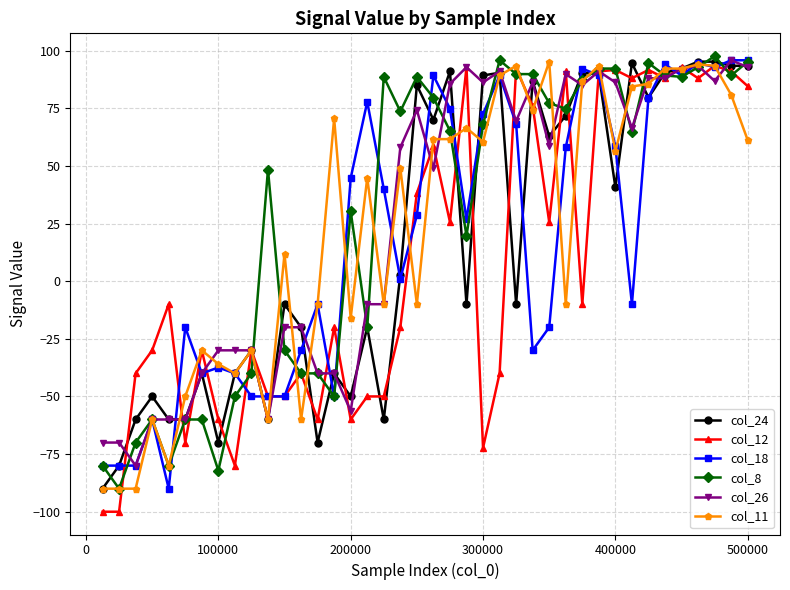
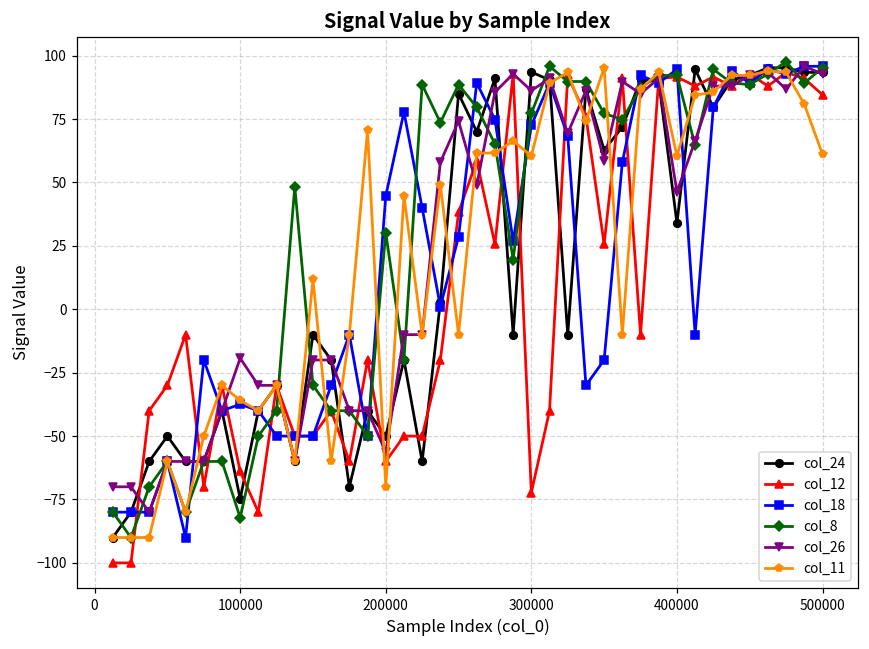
  {
    "col_24": {
-     "100000": -70,
+     "100000": -75,
      "200000": -50,
-     "300000": 89,
-     "400000": 41
+     "300000": 94,
+     "400000": 34
    },
    "col_12": {
-     "100000": -60,
+     "100000": -64,
      "200000": -60,
      "300000": -72,
      "500000": 85
    },
    "col_18": {
      "100000": -37,
      "200000": 45,
      "300000": 73,
-     "400000": 58
+     "400000": 95
    },
    "col_8": {
      "100000": -82,
      "200000": 30,
-     "300000": 68
+     "300000": 77
    },
    "col_26": {
-     "100000": -30,
+     "100000": -19,
      "200000": -56,
      "300000": 86,
-     "400000": 86
+     "400000": 46
    },
    "col_11": {
      "100000": -36,
-     "200000": -16,
+     "200000": -70,
      "300000": 60,
-     "400000": 56,
+     "400000": 60,
      "500000": 61
    }
  }
